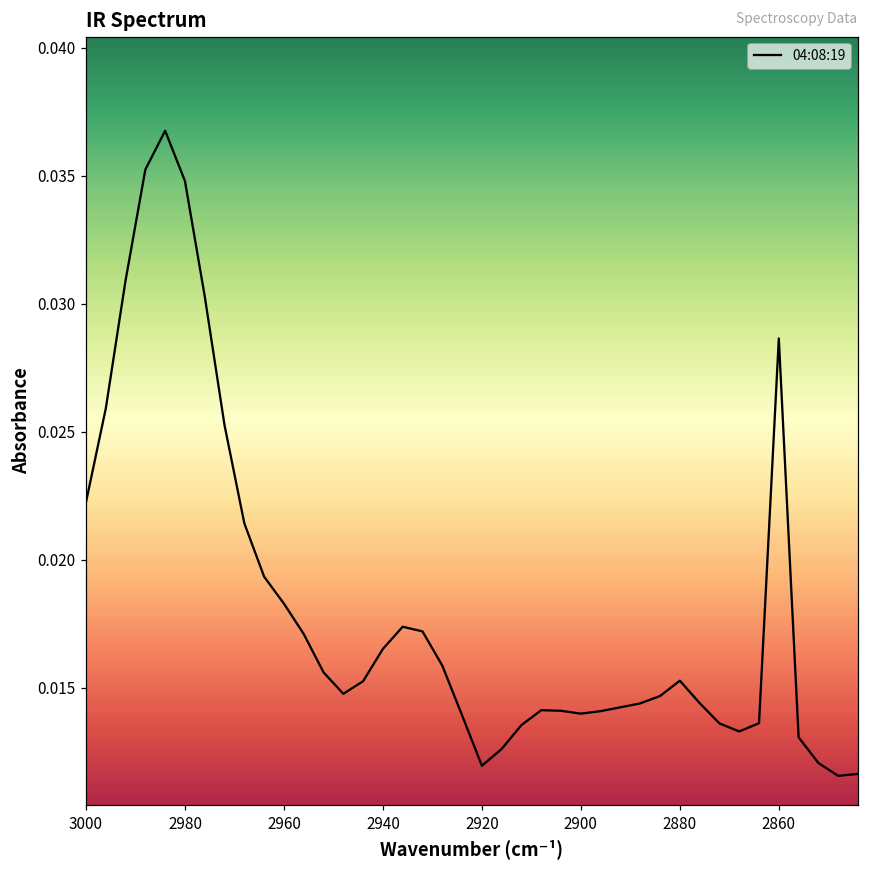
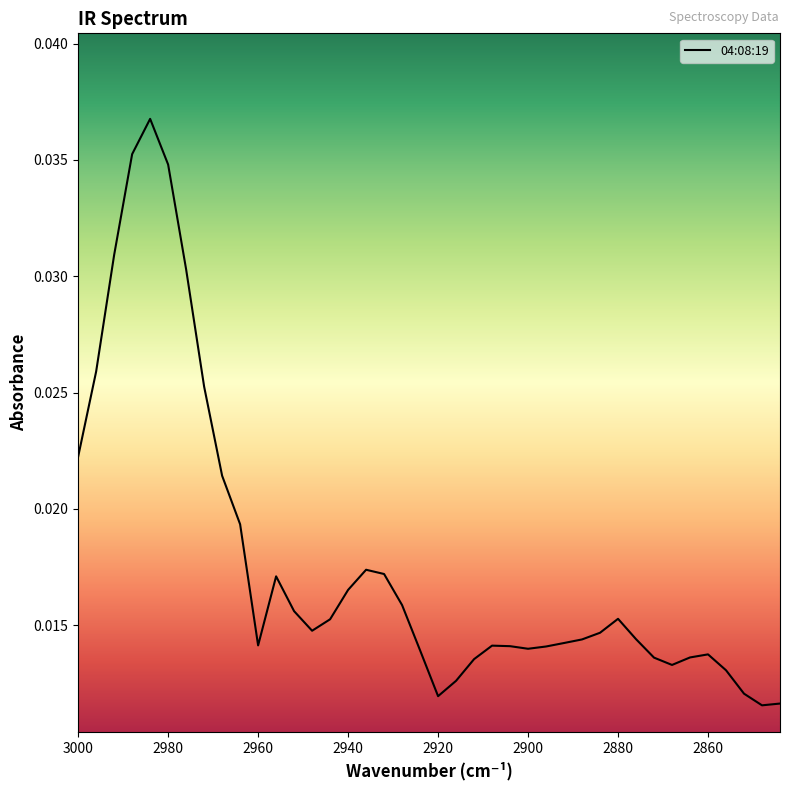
  {
    "3000": 0.0222,
    "2980": 0.0348,
-   "2960": 0.0183,
+   "2960": 0.0141,
    "2940": 0.0165,
    "2920": 0.0119,
    "2900": 0.0140,
    "2880": 0.0153,
-   "2860": 0.0286
+   "2860": 0.0137
  }
